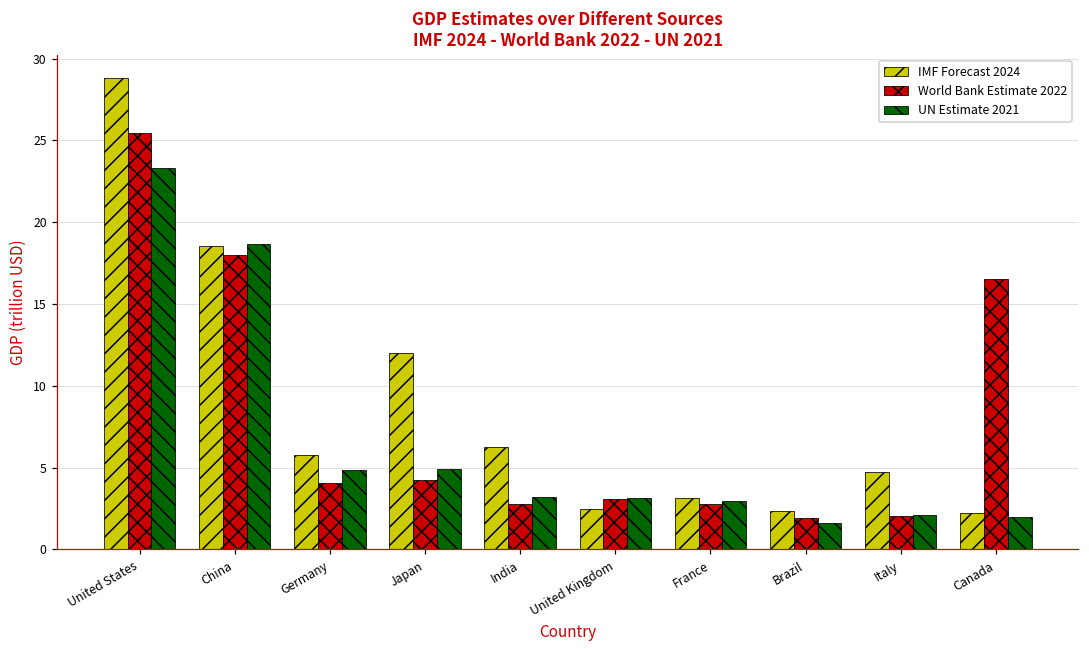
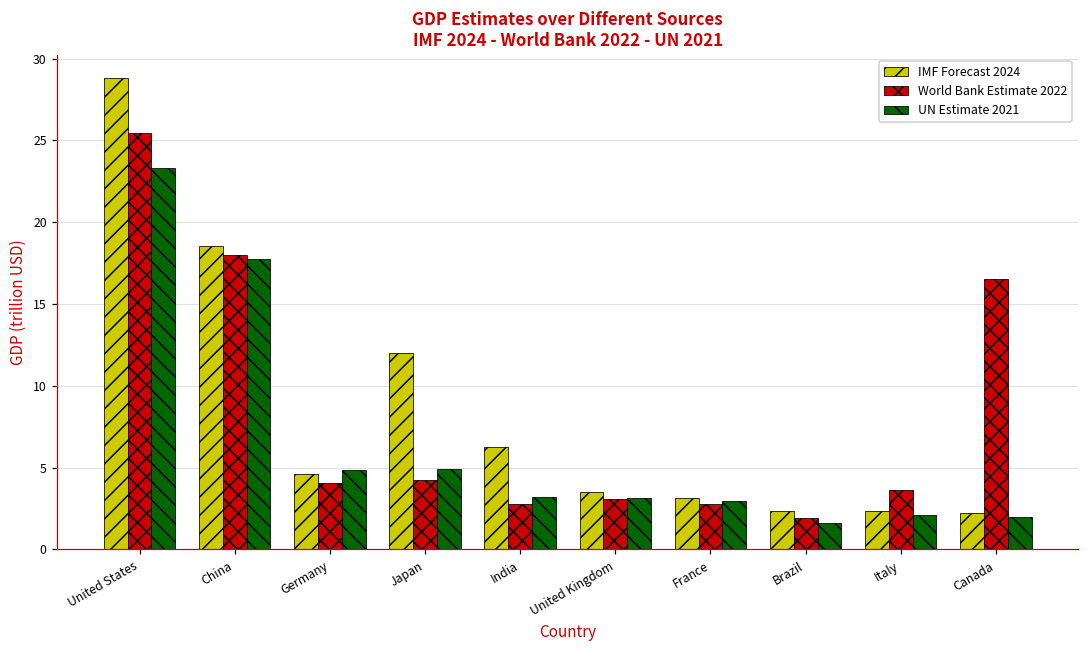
  {
    "IMF Forecast 2024": {
      "United States": 28.8,
      "China": 18.5,
-     "Germany": 5.8,
+     "Germany": 4.6,
      "Japan": 12.0,
      "India": 6.2,
-     "United Kingdom": 2.5,
+     "United Kingdom": 3.5,
      "France": 3.1,
      "Brazil": 2.3,
-     "Italy": 4.7,
+     "Italy": 2.3,
      "Canada": 2.2
    },
    "World Bank Estimate 2022": {
      "United States": 25.5,
      "China": 18.0,
      "Germany": 4.1,
      "Japan": 4.2,
      "India": 2.8,
      "United Kingdom": 3.1,
      "France": 2.8,
      "Brazil": 1.9,
-     "Italy": 2.0,
+     "Italy": 3.6,
      "Canada": 16.6
    },
    "UN Estimate 2021": {
      "United States": 23.3,
-     "China": 18.7,
+     "China": 17.7,
      "Germany": 4.9,
      "Japan": 4.9,
      "India": 3.2,
      "United Kingdom": 3.1,
      "France": 3.0,
      "Brazil": 1.6,
      "Italy": 2.1,
      "Canada": 2.0
    }
  }
